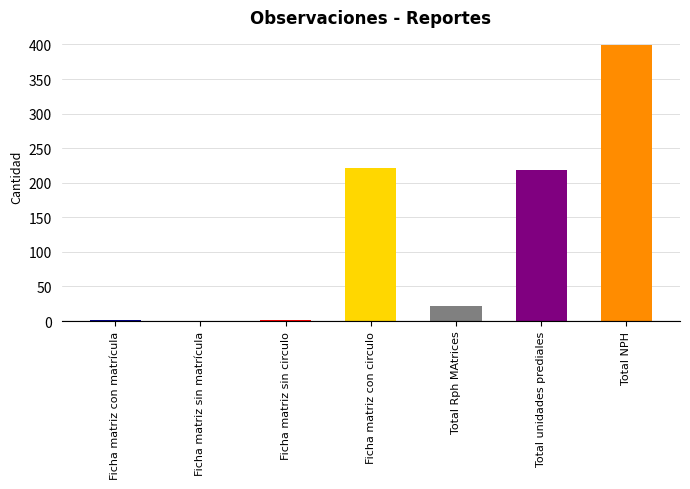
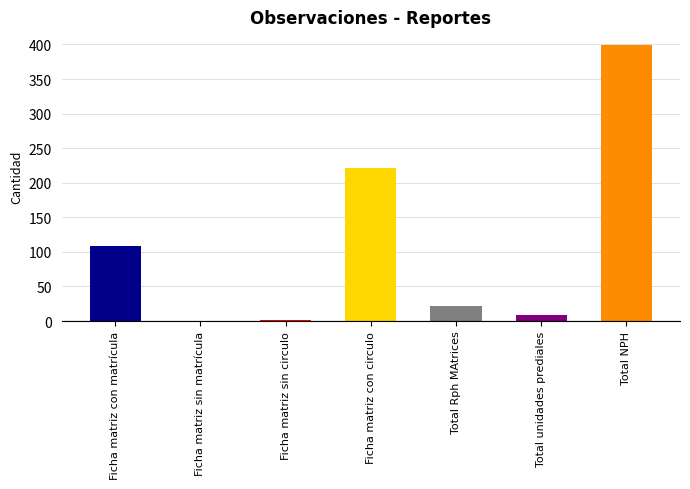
  {
-   "Ficha matriz con matrícula": 0,
+   "Ficha matriz con matrícula": 110,
    "Ficha matriz sin matrícula": 0,
    "Ficha matriz con circulo": 220,
    "Total Rph MAtrices": 20,
-   "Total unidades prediales": 220,
+   "Total unidades prediales": 10,
    "Total NPH": 400
  }
